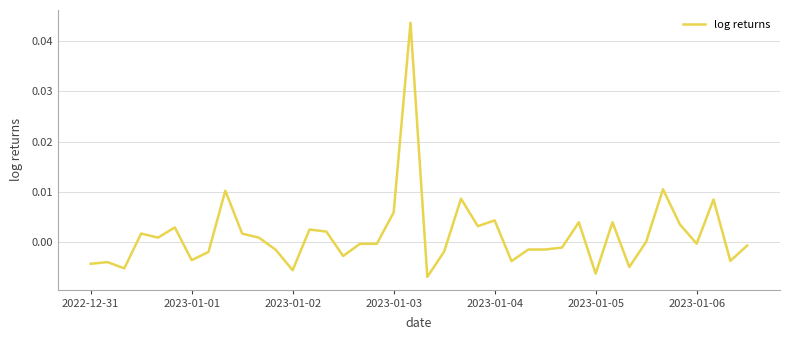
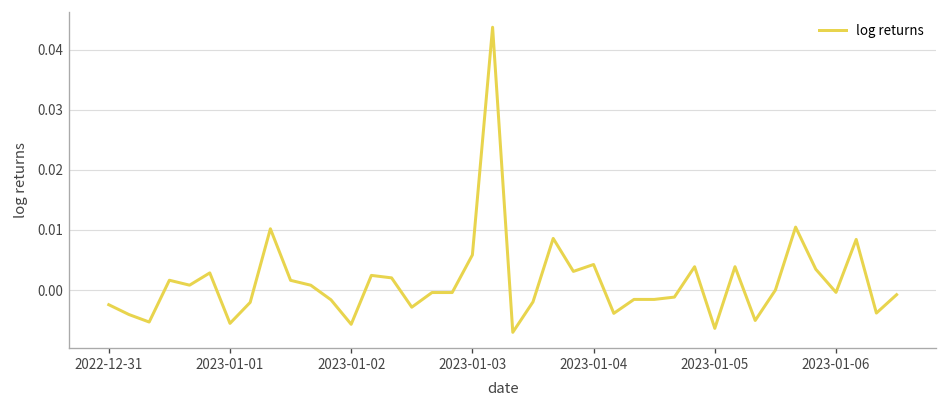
  {
-   "2022-12-31": -0.004,
-   "2023-01-01": -0.004,
+   "2022-12-31": -0.002,
+   "2023-01-01": -0.006,
    "2023-01-02": -0.006,
    "2023-01-03": 0.006,
    "2023-01-04": 0.004,
    "2023-01-05": -0.006,
    "2023-01-06": 0.000
  }
